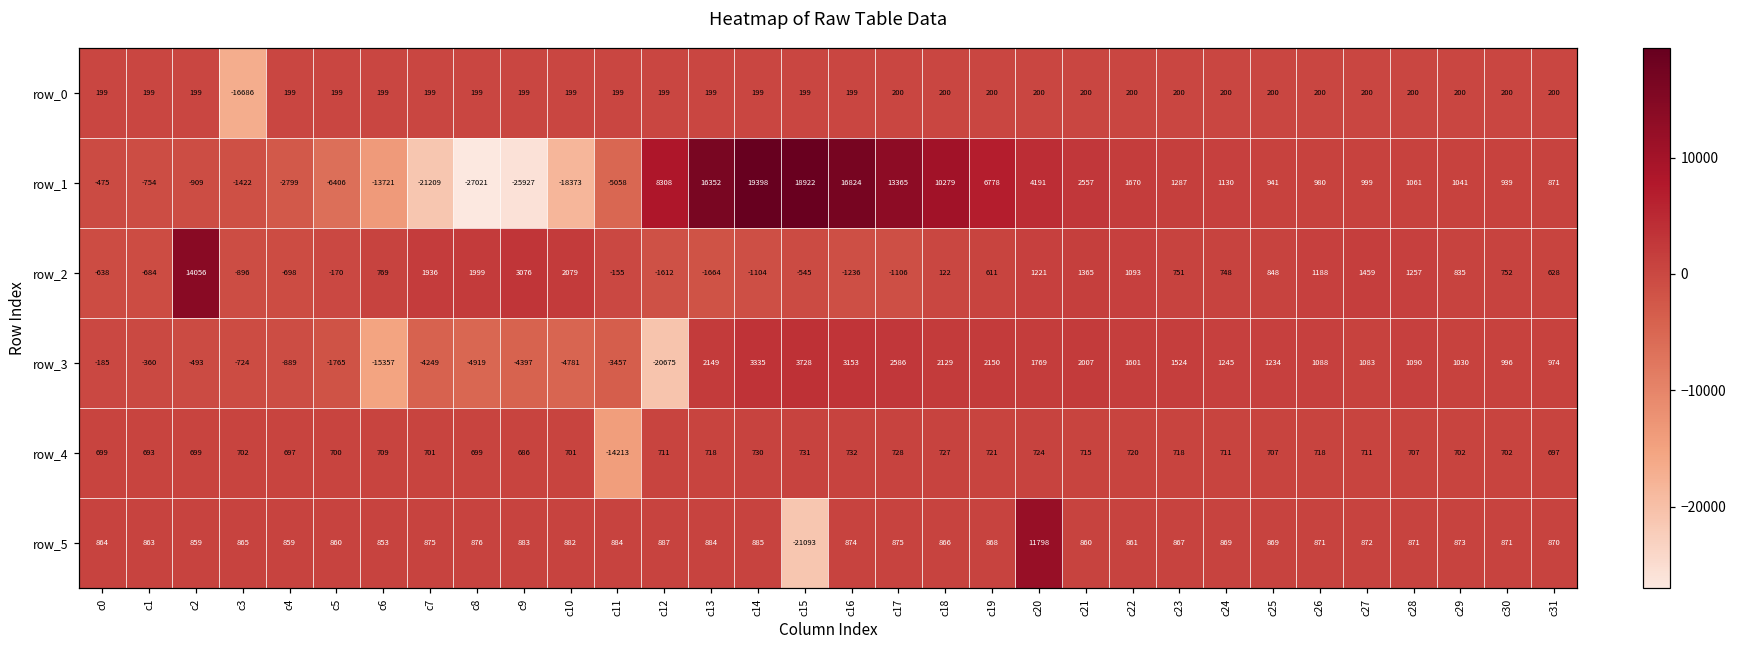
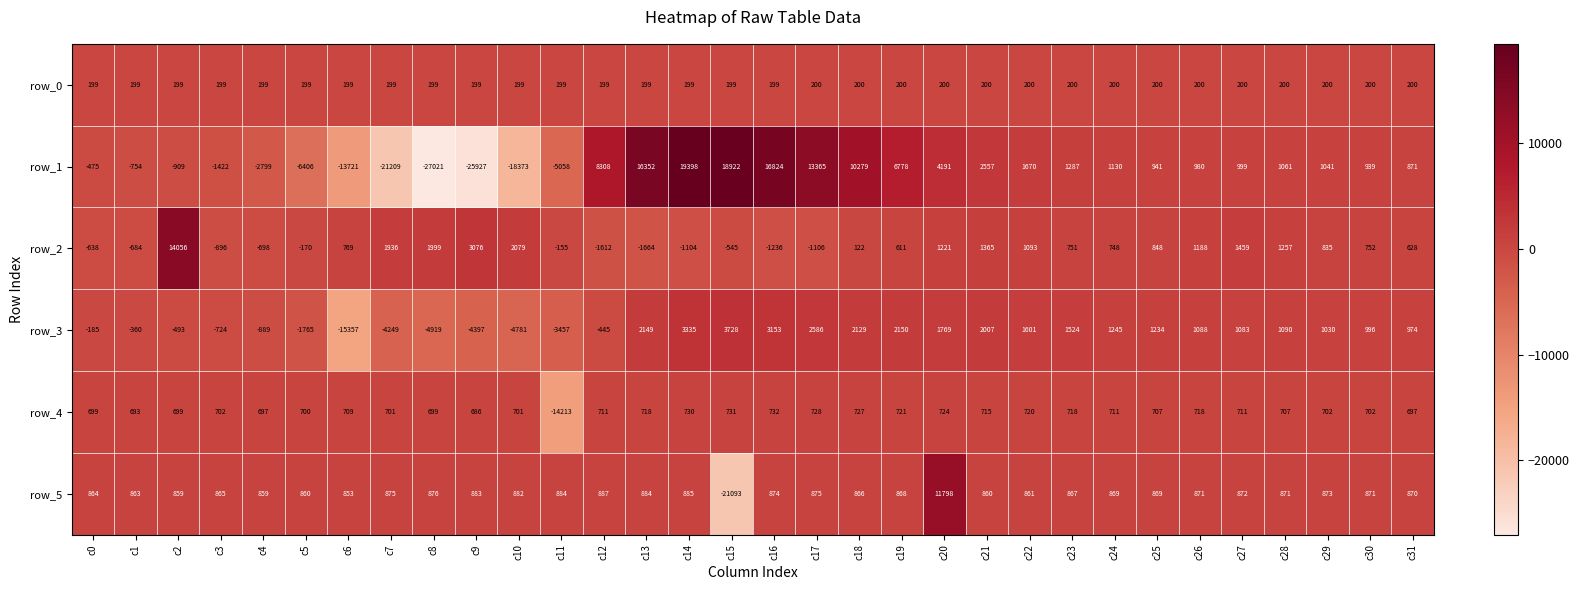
  {
    "row_0": {
      "c0": 199,
      "c1": 199,
      "c2": 199,
-     "c3": -16686,
+     "c3": 199,
      "c4": 199,
      "c5": 199,
      "c6": 199,
      "c7": 199,
      "c8": 199,
      "c9": 199,
      "c10": 199,
      "c11": 199,
      "c12": 199,
      "c13": 199,
      "c14": 199,
      "c15": 199,
      "c16": 199,
      "c17": 200,
      "c18": 200,
      "c19": 200,
      "c20": 200,
      "c21": 200,
      "c22": 200,
      "c23": 200,
      "c24": 200,
      "c25": 200,
      "c26": 200,
      "c27": 200,
      "c28": 200,
      "c29": 200,
      "c30": 200,
      "c31": 200
    },
    "row_1": {
      "c0": -475,
      "c1": -754,
      "c2": -909,
      "c3": -1422,
      "c4": -2799,
      "c5": -6406,
      "c6": -13721,
      "c7": -21209,
      "c8": -27021,
      "c9": -25927,
      "c10": -18373,
      "c11": -5058,
      "c12": 8308,
      "c13": 16352,
      "c14": 19398,
      "c15": 18922,
      "c16": 16824,
      "c17": 13365,
      "c18": 10279,
      "c19": 6778,
      "c20": 4191,
      "c21": 2557,
      "c22": 1670,
      "c23": 1287,
      "c24": 1130,
      "c25": 941,
      "c26": 980,
      "c27": 999,
      "c28": 1061,
      "c29": 1041,
      "c30": 939,
      "c31": 871
    },
    "row_2": {
      "c0": -638,
      "c1": -684,
      "c2": 14056,
      "c3": -896,
      "c4": -698,
      "c5": -170,
      "c6": 769,
      "c7": 1936,
      "c8": 1999,
      "c9": 3076,
      "c10": 2079,
      "c11": -155,
      "c12": -1612,
      "c13": -1664,
      "c14": -1104,
      "c15": -545,
      "c16": -1236,
      "c17": -1106,
      "c18": 122,
      "c19": 611,
      "c20": 1221,
      "c21": 1365,
      "c22": 1093,
      "c23": 751,
      "c24": 748,
      "c25": 848,
      "c26": 1188,
      "c27": 1459,
      "c28": 1257,
      "c29": 835,
      "c30": 752,
      "c31": 628
    },
    "row_3": {
      "c0": -185,
      "c1": -360,
      "c2": -493,
      "c3": -724,
      "c4": -889,
      "c5": -1765,
      "c6": -15357,
      "c7": -4249,
      "c8": -4919,
      "c9": -4397,
      "c10": -4781,
      "c11": -3457,
-     "c12": -20675,
+     "c12": -445,
      "c13": 2149,
      "c14": 3335,
      "c15": 3728,
      "c16": 3153,
      "c17": 2586,
      "c18": 2129,
      "c19": 2150,
      "c20": 1769,
      "c21": 2007,
      "c22": 1601,
      "c23": 1524,
      "c24": 1245,
      "c25": 1234,
      "c26": 1088,
      "c27": 1083,
      "c28": 1090,
      "c29": 1030,
      "c30": 996,
      "c31": 974
    },
    "row_4": {
      "c0": 699,
      "c1": 693,
      "c2": 699,
      "c3": 702,
      "c4": 697,
      "c5": 700,
      "c6": 709,
      "c7": 701,
      "c8": 699,
      "c9": 686,
      "c10": 701,
      "c11": -14213,
      "c12": 711,
      "c13": 718,
      "c14": 730,
      "c15": 731,
      "c16": 732,
      "c17": 728,
      "c18": 727,
      "c19": 721,
      "c20": 724,
      "c21": 715,
      "c22": 720,
      "c23": 718,
      "c24": 711,
      "c25": 707,
      "c26": 718,
      "c27": 711,
      "c28": 707,
      "c29": 702,
      "c30": 702,
      "c31": 697
    },
    "row_5": {
      "c0": 864,
      "c1": 863,
      "c2": 859,
      "c3": 865,
      "c4": 859,
      "c5": 860,
      "c6": 853,
      "c7": 875,
      "c8": 876,
      "c9": 883,
      "c10": 882,
      "c11": 884,
      "c12": 887,
      "c13": 884,
      "c14": 885,
      "c15": -21093,
      "c16": 874,
      "c17": 875,
      "c18": 866,
      "c19": 868,
      "c20": 11798,
      "c21": 860,
      "c22": 861,
      "c23": 867,
      "c24": 869,
      "c25": 869,
      "c26": 871,
      "c27": 872,
      "c28": 871,
      "c29": 873,
      "c30": 871,
      "c31": 870
    }
  }
